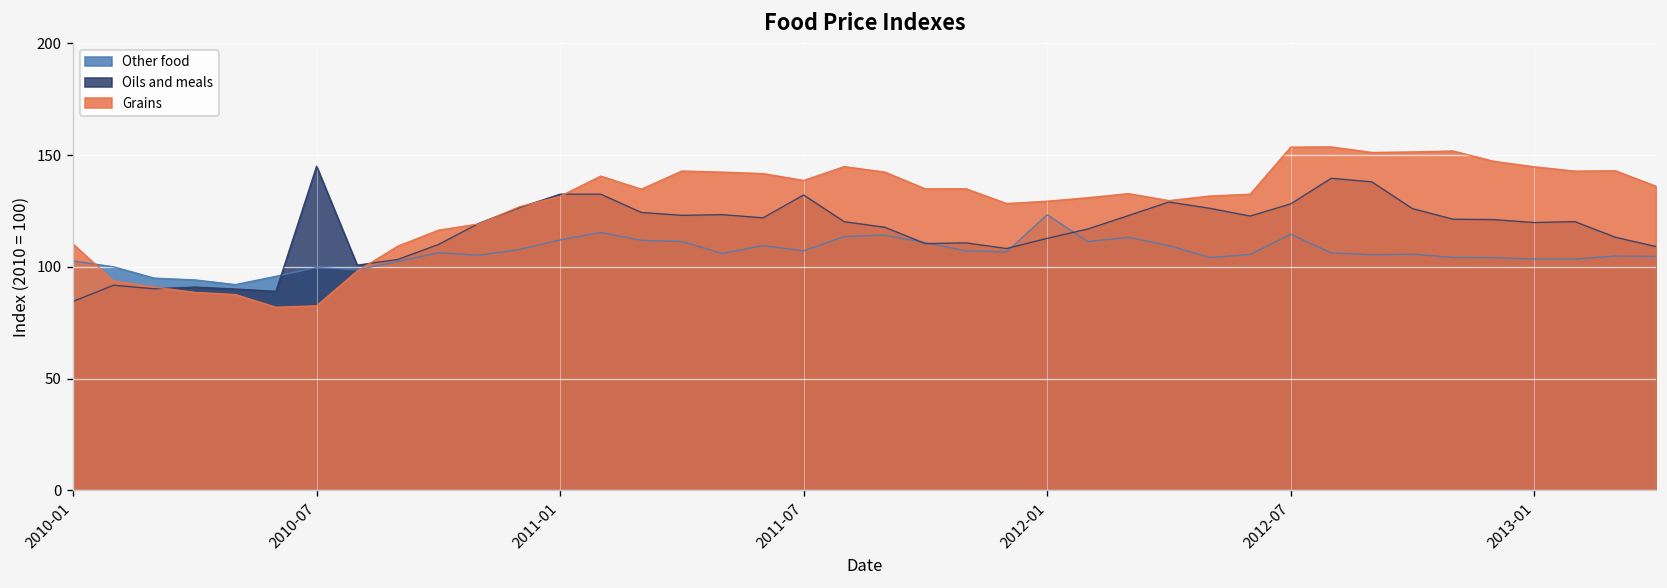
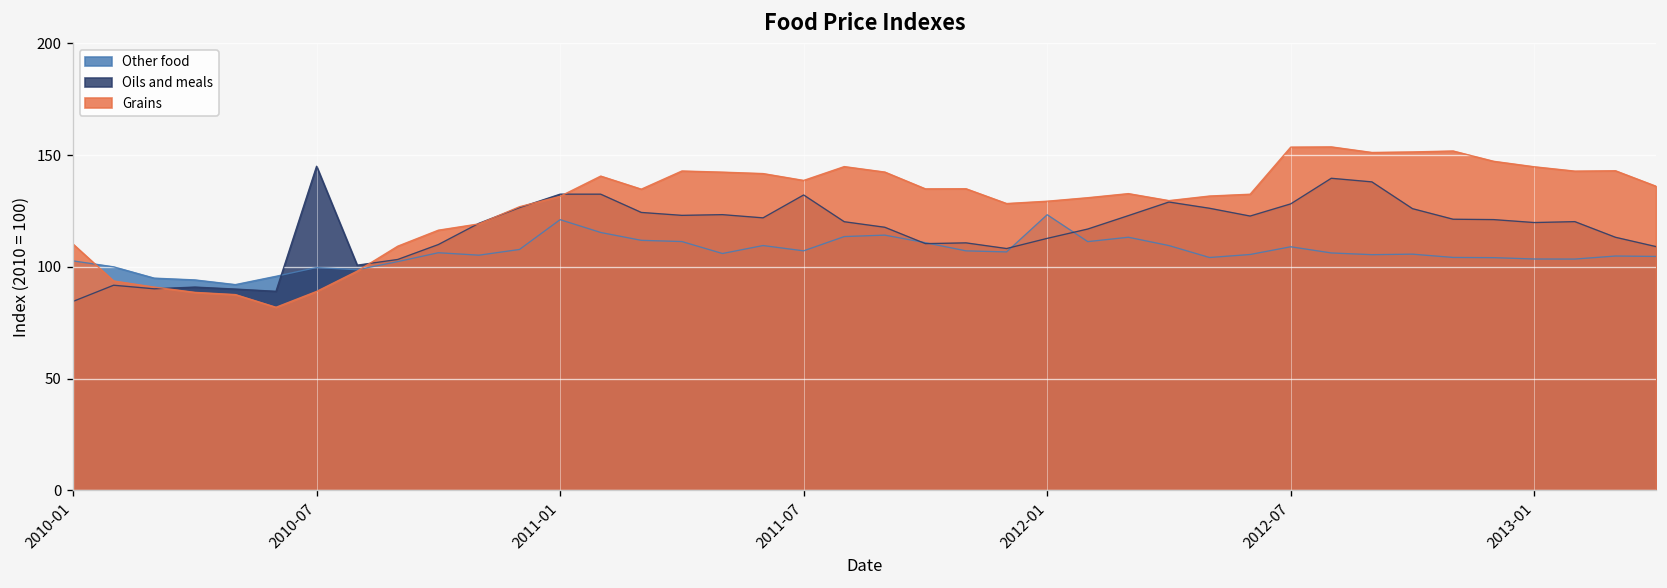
  {
    "Other food": {
      "2010-01": 103,
      "2010-07": 100,
-     "2011-01": 112,
+     "2011-01": 121,
      "2011-07": 107,
      "2012-01": 123,
-     "2012-07": 115,
+     "2012-07": 109,
      "2013-01": 104
    },
    "Oils and meals": {
      "2010-01": 85,
      "2010-07": 145,
      "2011-07": 132,
      "2012-01": 113,
      "2012-07": 128,
      "2013-01": 120
    },
    "Grains": {
      "2010-01": 110,
-     "2010-07": 83,
+     "2010-07": 89,
      "2011-07": 139,
      "2012-01": 129,
      "2012-07": 154,
      "2013-01": 145
    }
  }
